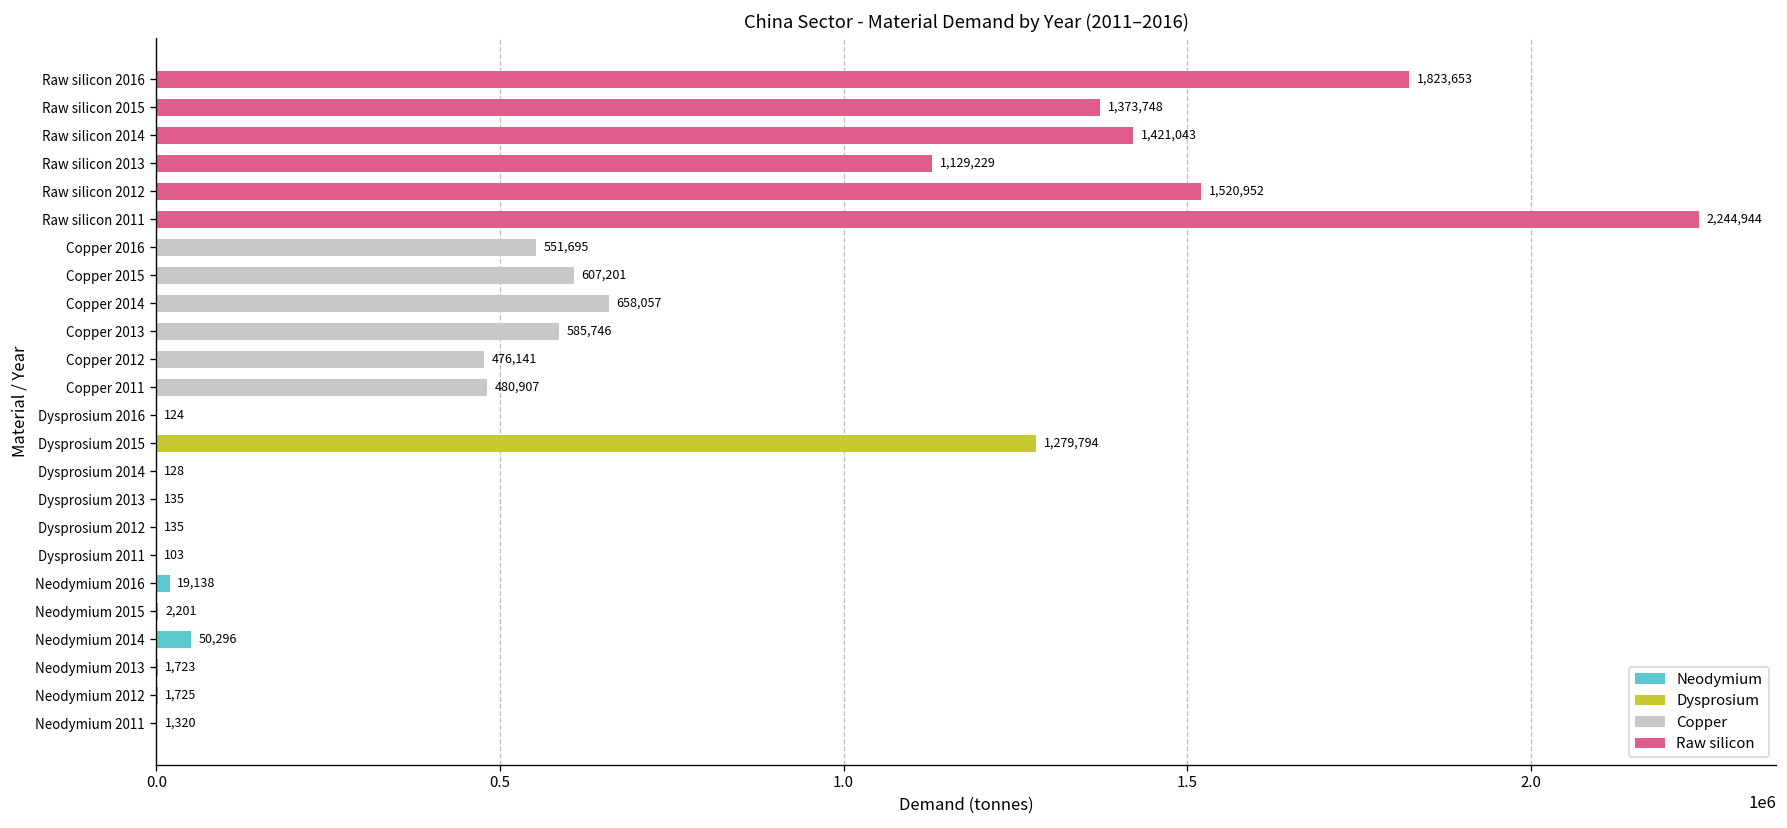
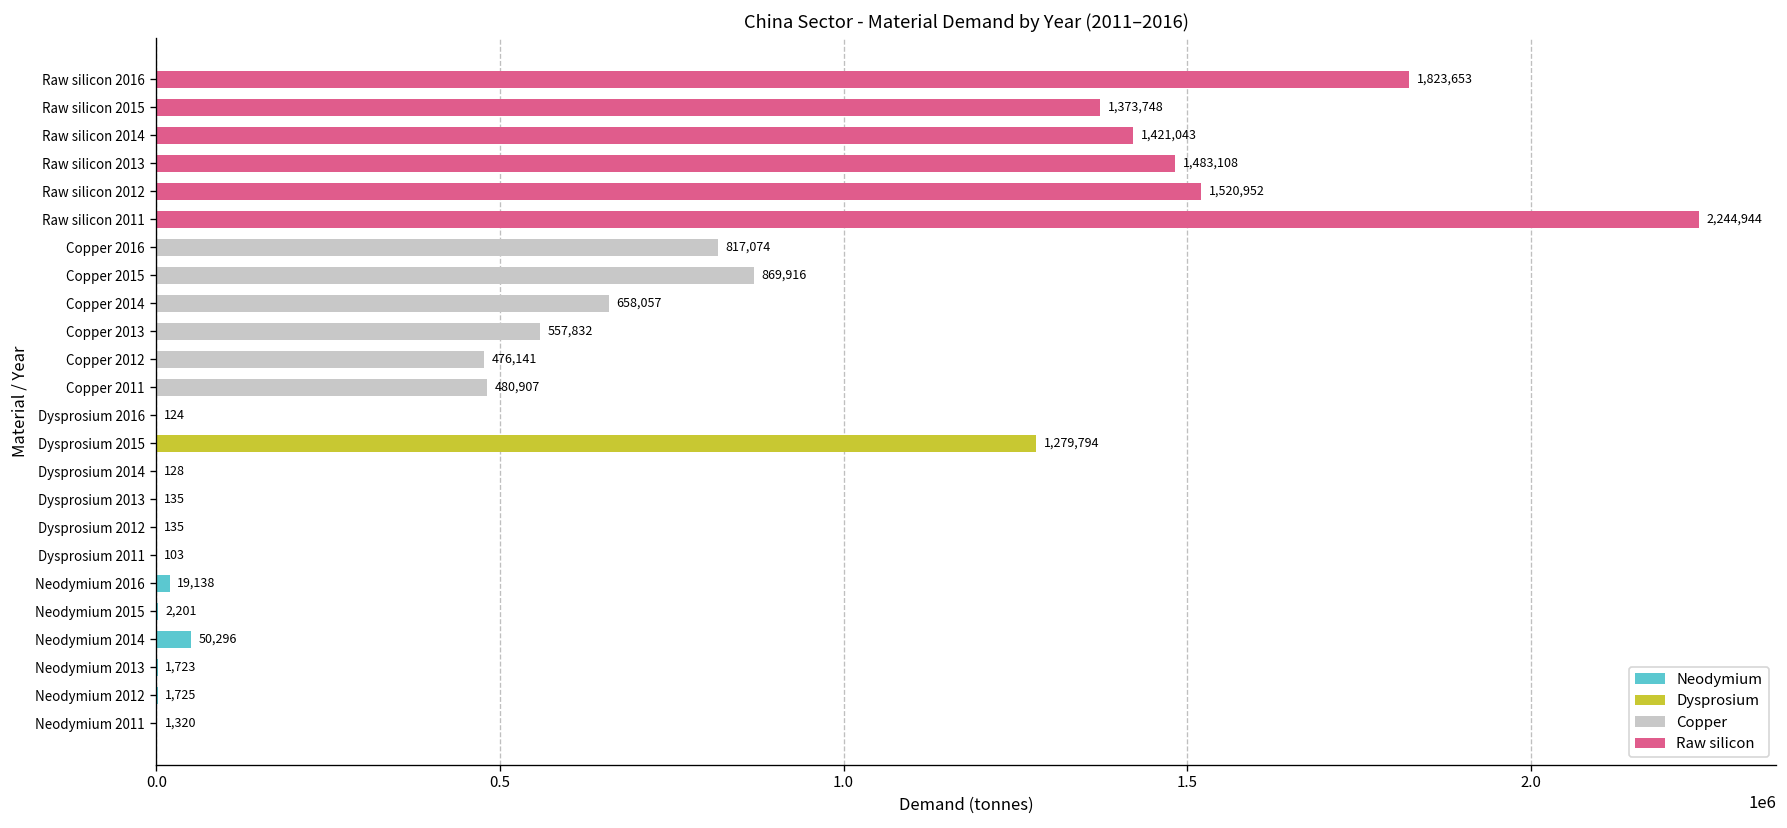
  {
    "Raw silicon 2016": "1,823,653",
    "Raw silicon 2015": "1,373,748",
    "Raw silicon 2014": "1,421,043",
-   "Raw silicon 2013": "1,129,229",
+   "Raw silicon 2013": "1,483,108",
    "Raw silicon 2012": "1,520,952",
    "Raw silicon 2011": "2,244,944",
-   "Copper 2016": "551,695",
-   "Copper 2015": "607,201",
+   "Copper 2016": "817,074",
+   "Copper 2015": "869,916",
    "Copper 2014": "658,057",
-   "Copper 2013": "585,746",
+   "Copper 2013": "557,832",
    "Copper 2012": "476,141",
    "Copper 2011": "480,907",
    "Dysprosium 2016": "124",
    "Dysprosium 2015": "1,279,794",
    "Dysprosium 2014": "128",
    "Dysprosium 2013": "135",
    "Dysprosium 2012": "135",
    "Dysprosium 2011": "103",
    "Neodymium 2016": "19,138",
    "Neodymium 2015": "2,201",
    "Neodymium 2014": "50,296",
    "Neodymium 2013": "1,723",
    "Neodymium 2012": "1,725",
    "Neodymium 2011": "1,320"
  }
